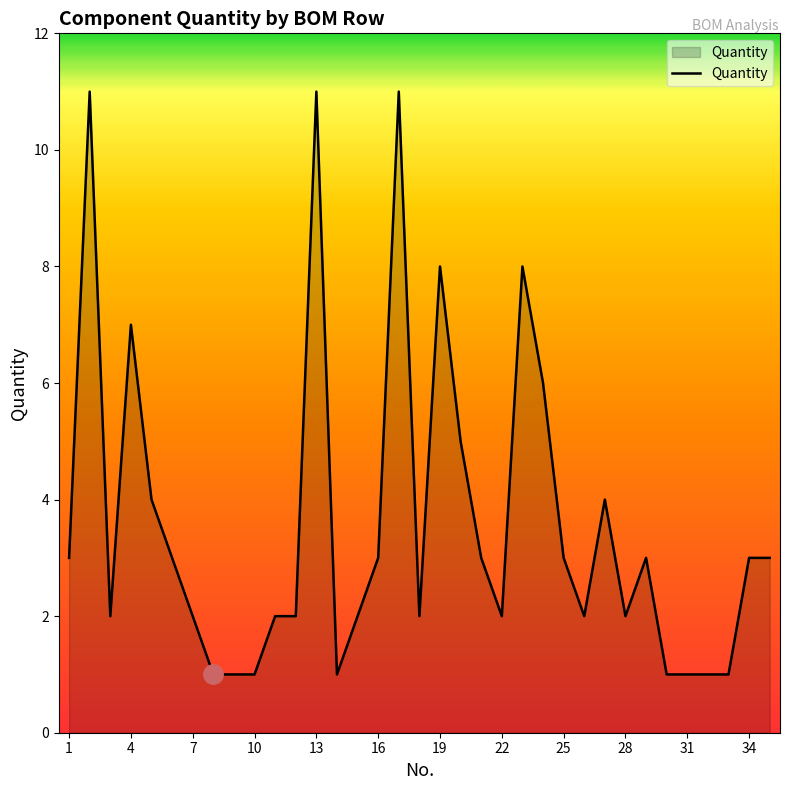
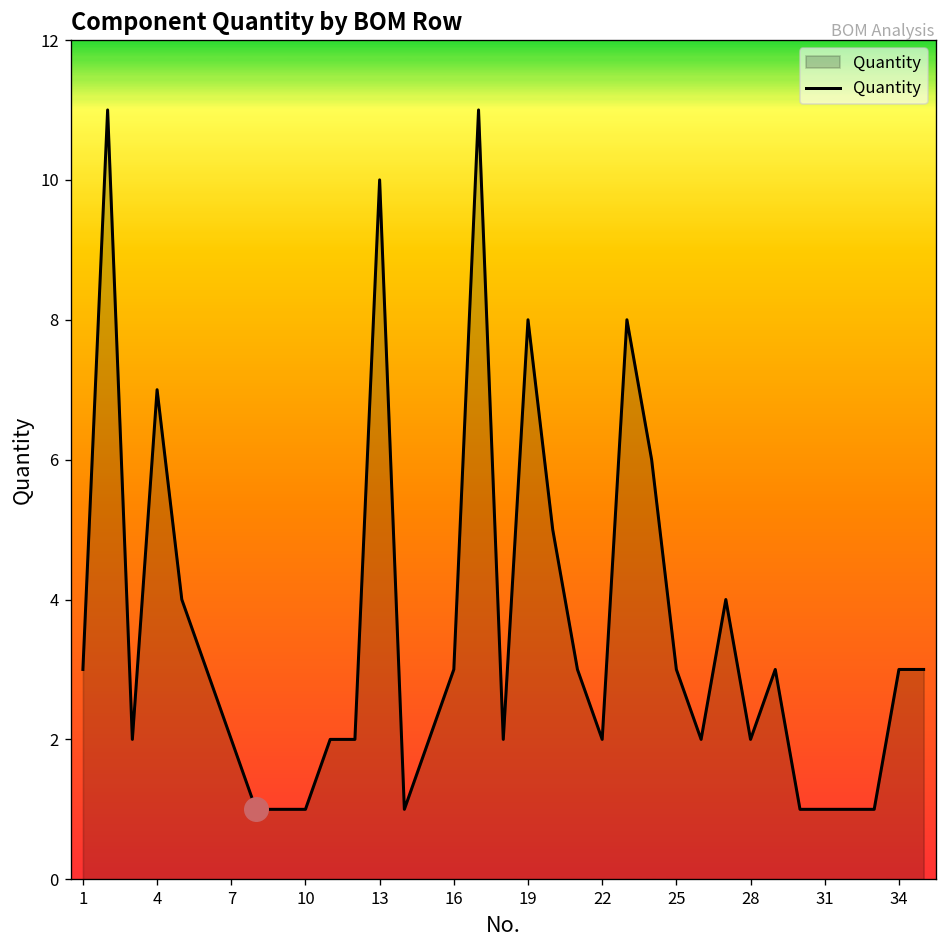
  {
    "Quantity": {
      "1": 3,
      "4": 7,
      "7": 2,
      "10": 1,
-     "13": 11,
+     "13": 10,
      "16": 3,
      "19": 8,
      "22": 2,
      "25": 3,
      "28": 2,
      "31": 1,
      "34": 3
    }
  }
